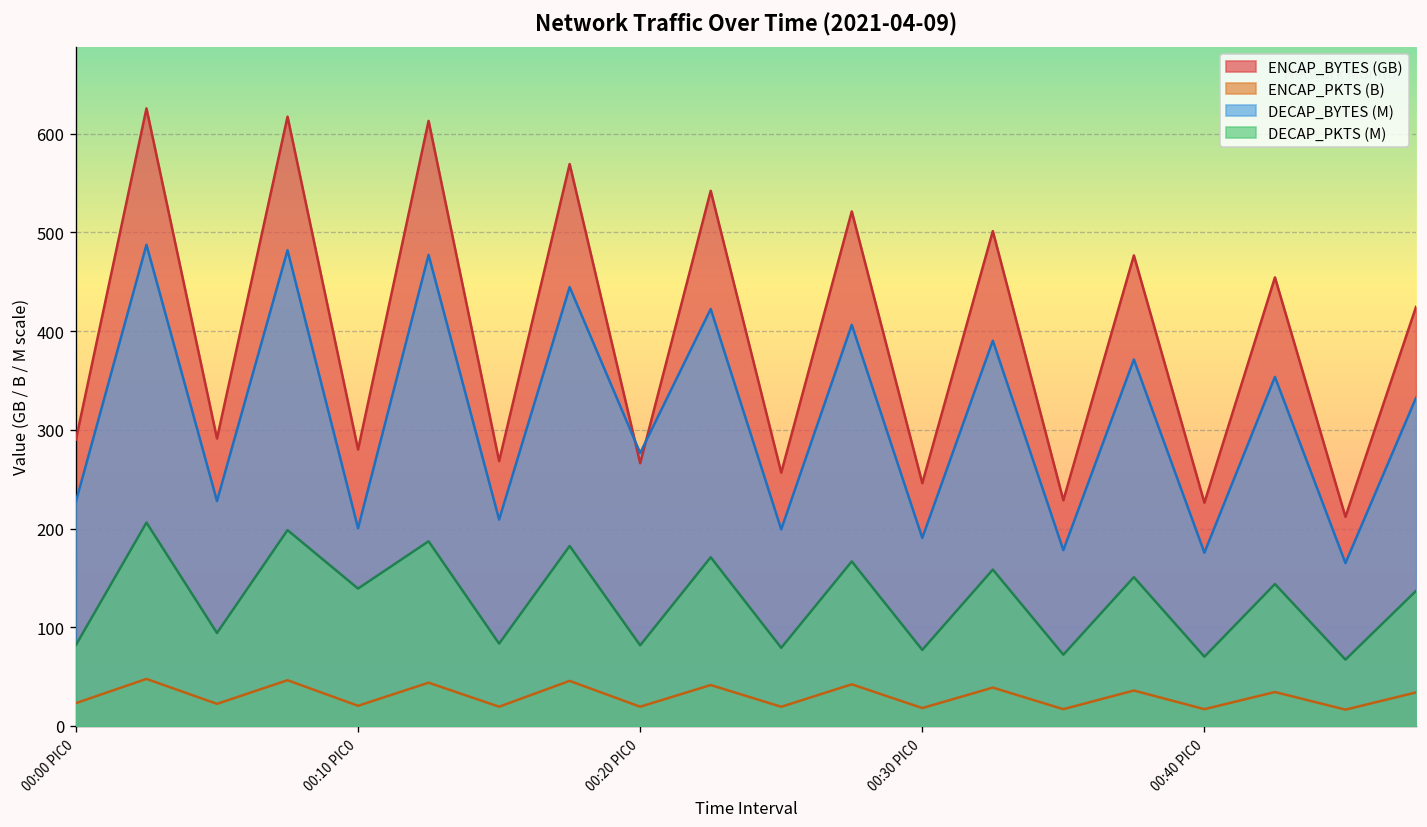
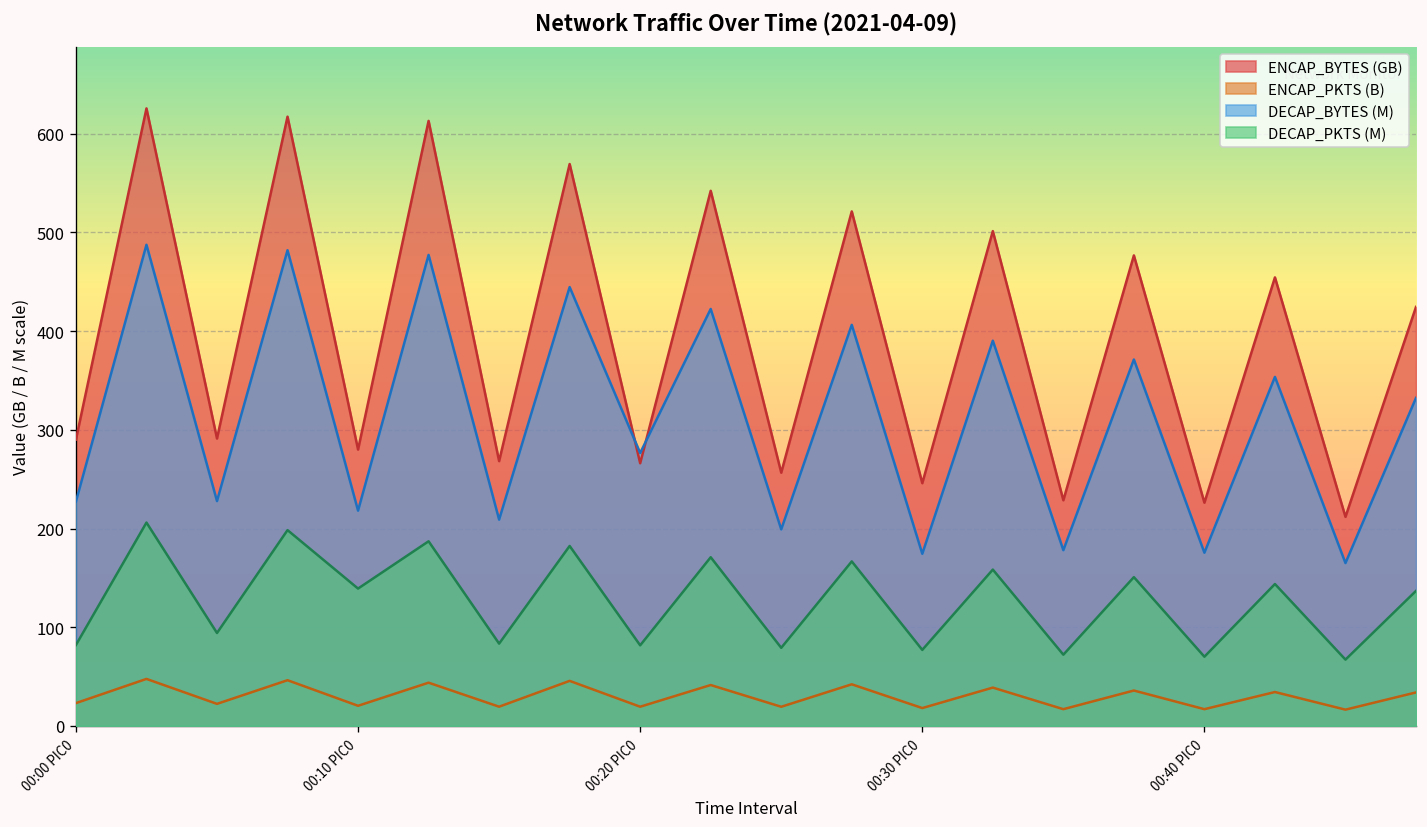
  {
    "DECAP_BYTES (M)": {
      "00:00 PIC0": 230,
-     "00:10 PIC0": 200,
+     "00:10 PIC0": 220,
      "00:20 PIC0": 280,
-     "00:30 PIC0": 190,
+     "00:30 PIC0": 170,
      "00:40 PIC0": 180
    },
    "DECAP_PKTS (M)": {
      "00:00 PIC0": 80,
      "00:10 PIC0": 140,
      "00:20 PIC0": 80,
      "00:30 PIC0": 80,
      "00:40 PIC0": 70
    }
  }
